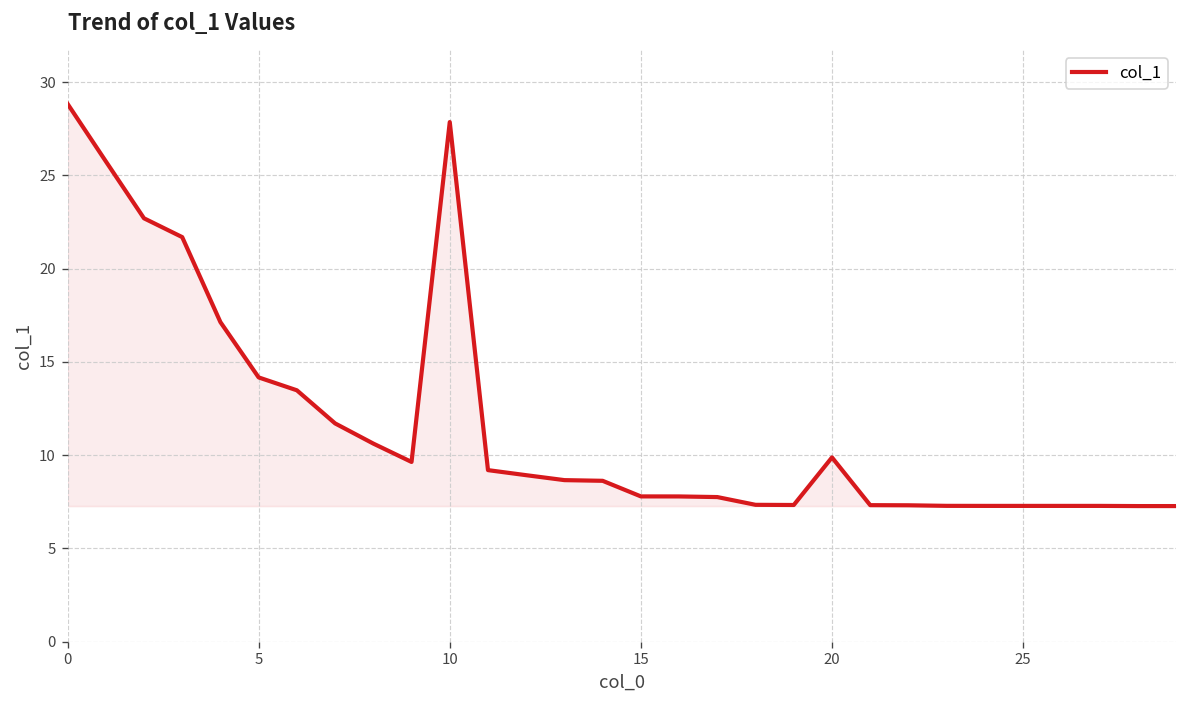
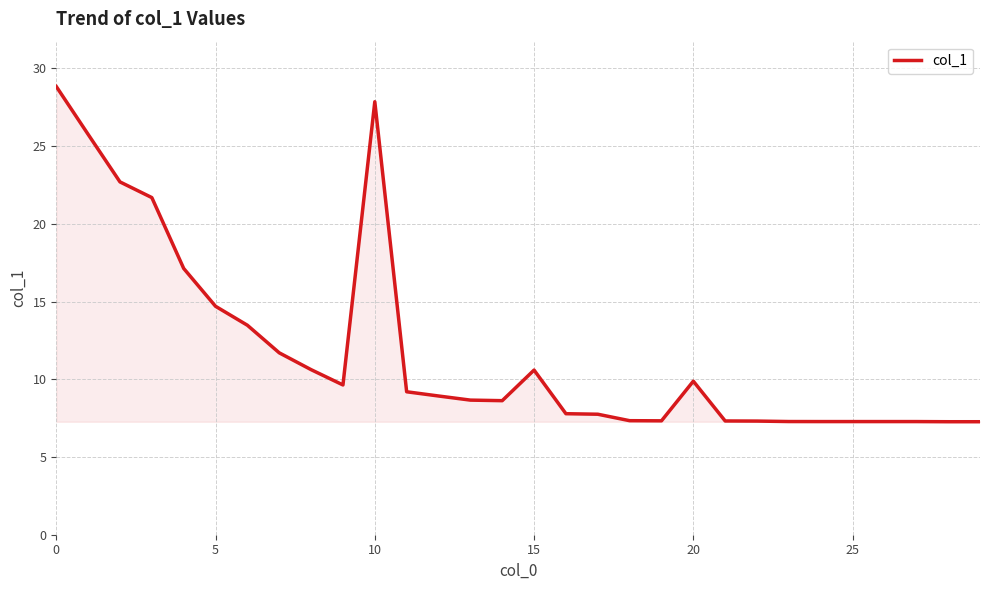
  {
    "0": 28.8,
-   "5": 14.2,
+   "5": 14.7,
    "10": 27.9,
-   "15": 7.8,
+   "15": 10.6,
    "20": 9.9,
    "25": 7.3
  }
